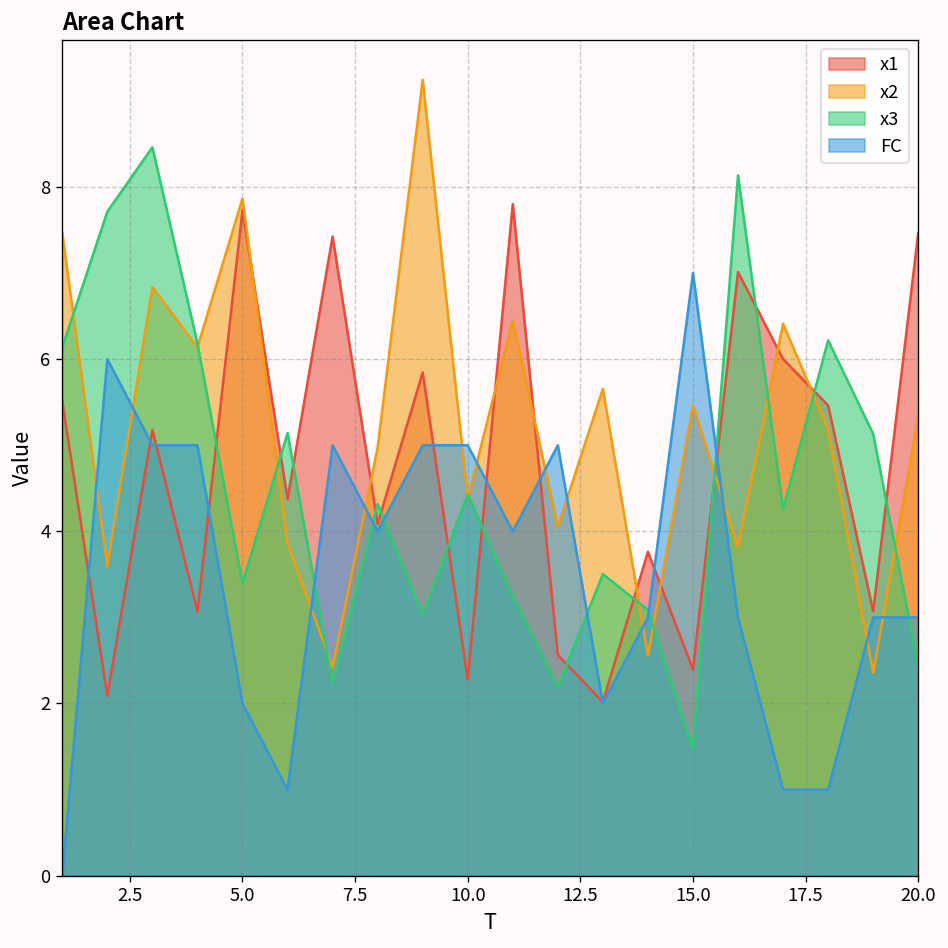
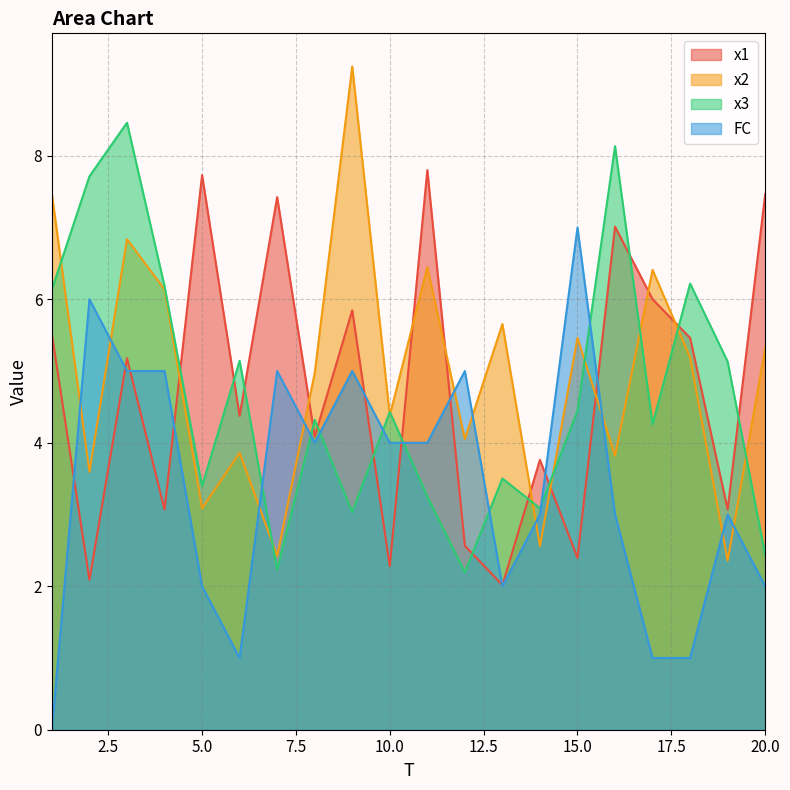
  {
    "x1": {
      "5.0": 7.7,
      "10.0": 2.3,
      "15.0": 2.4,
      "20.0": 7.5
    },
    "x2": {
-     "5.0": 7.9,
+     "5.0": 3.1,
      "10.0": 4.4,
      "15.0": 5.5,
      "20.0": 5.3
    },
    "x3": {
      "5.0": 3.4,
      "10.0": 4.4,
-     "15.0": 1.5,
+     "15.0": 4.4,
      "20.0": 2.4
    },
    "FC": {
      "5.0": 2,
-     "10.0": 5,
+     "10.0": 4,
      "15.0": 7,
-     "20.0": 3
+     "20.0": 2
    }
  }
